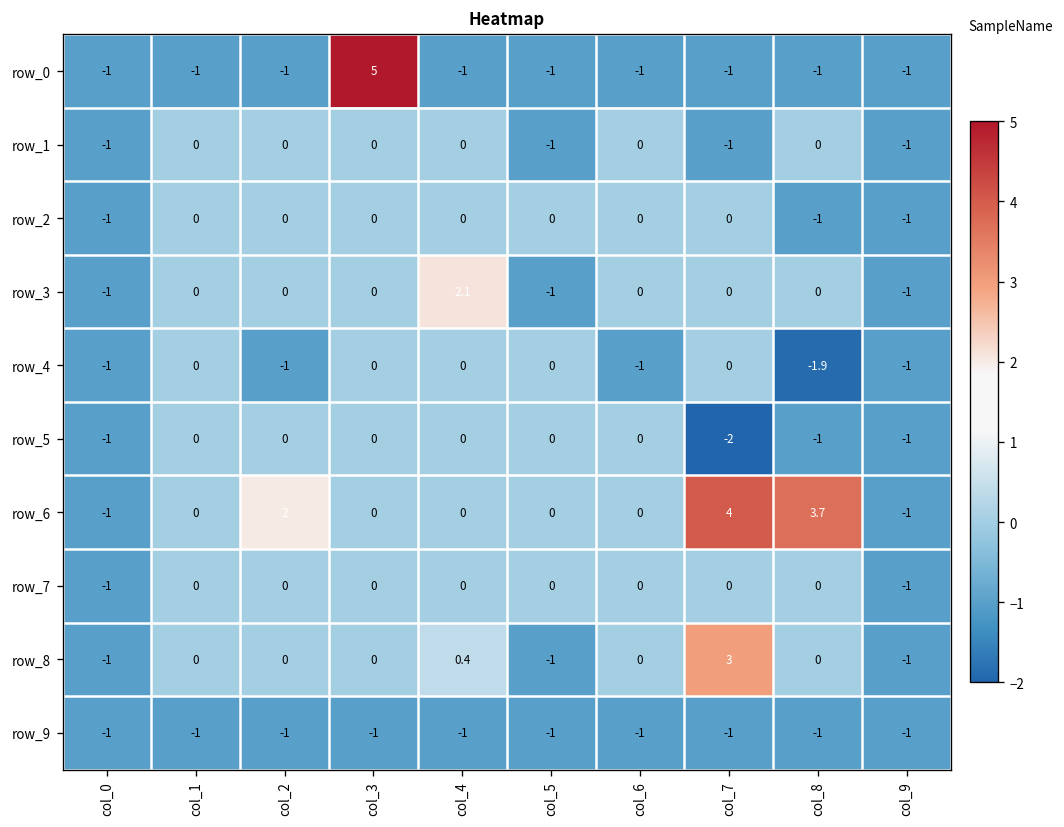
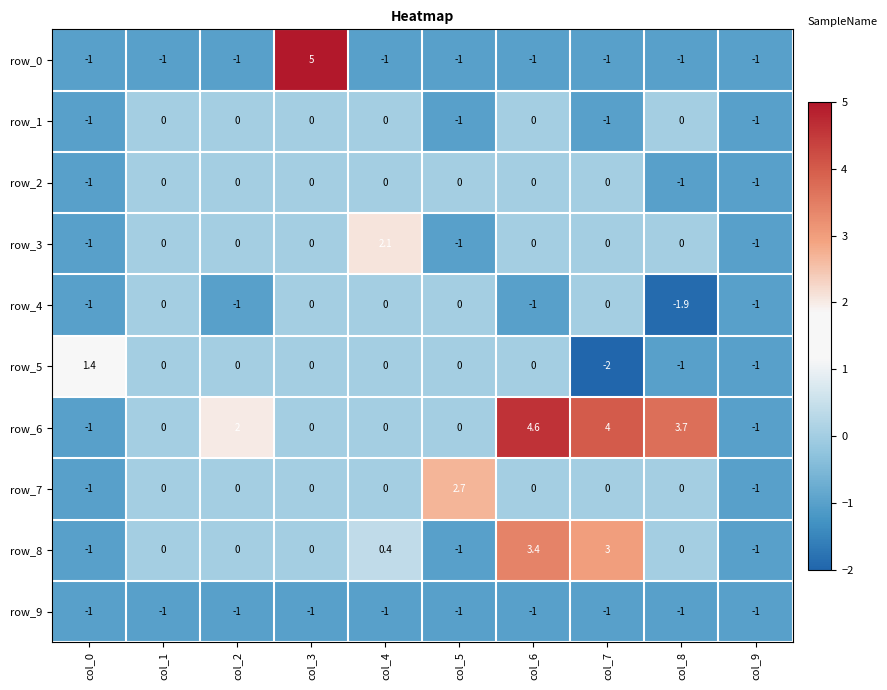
  {
    "row_0": {
      "col_0": -1,
      "col_1": -1,
      "col_2": -1,
      "col_3": 5,
      "col_4": -1,
      "col_5": -1,
      "col_6": -1,
      "col_7": -1,
      "col_8": -1,
      "col_9": -1
    },
    "row_1": {
      "col_0": -1,
      "col_1": 0,
      "col_2": 0,
      "col_3": 0,
      "col_4": 0,
      "col_5": -1,
      "col_6": 0,
      "col_7": -1,
      "col_8": 0,
      "col_9": -1
    },
    "row_2": {
      "col_0": -1,
      "col_1": 0,
      "col_2": 0,
      "col_3": 0,
      "col_4": 0,
      "col_5": 0,
      "col_6": 0,
      "col_7": 0,
      "col_8": -1,
      "col_9": -1
    },
    "row_3": {
      "col_0": -1,
      "col_1": 0,
      "col_2": 0,
      "col_3": 0,
      "col_5": -1,
      "col_6": 0,
      "col_7": 0,
      "col_8": 0,
      "col_9": -1
    },
    "row_4": {
      "col_0": -1,
      "col_1": 0,
      "col_2": -1,
      "col_3": 0,
      "col_4": 0,
      "col_5": 0,
      "col_6": -1,
      "col_7": 0,
      "col_8": -1.9,
      "col_9": -1
    },
    "row_5": {
-     "col_0": -1,
+     "col_0": 1.4,
      "col_1": 0,
      "col_2": 0,
      "col_3": 0,
      "col_4": 0,
      "col_5": 0,
      "col_6": 0,
      "col_7": -2,
      "col_8": -1,
      "col_9": -1
    },
    "row_6": {
      "col_0": -1,
      "col_1": 0,
      "col_3": 0,
      "col_4": 0,
      "col_5": 0,
-     "col_6": 0,
+     "col_6": 4.6,
      "col_7": 4,
      "col_8": 3.7,
      "col_9": -1
    },
    "row_7": {
      "col_0": -1,
      "col_1": 0,
      "col_2": 0,
      "col_3": 0,
      "col_4": 0,
-     "col_5": 0,
+     "col_5": 2.7,
      "col_6": 0,
      "col_7": 0,
      "col_8": 0,
      "col_9": -1
    },
    "row_8": {
      "col_0": -1,
      "col_1": 0,
      "col_2": 0,
      "col_3": 0,
      "col_4": 0.4,
      "col_5": -1,
-     "col_6": 0,
+     "col_6": 3.4,
      "col_7": 3,
      "col_8": 0,
      "col_9": -1
    },
    "row_9": {
      "col_0": -1,
      "col_1": -1,
      "col_2": -1,
      "col_3": -1,
      "col_4": -1,
      "col_5": -1,
      "col_6": -1,
      "col_7": -1,
      "col_8": -1,
      "col_9": -1
    }
  }
